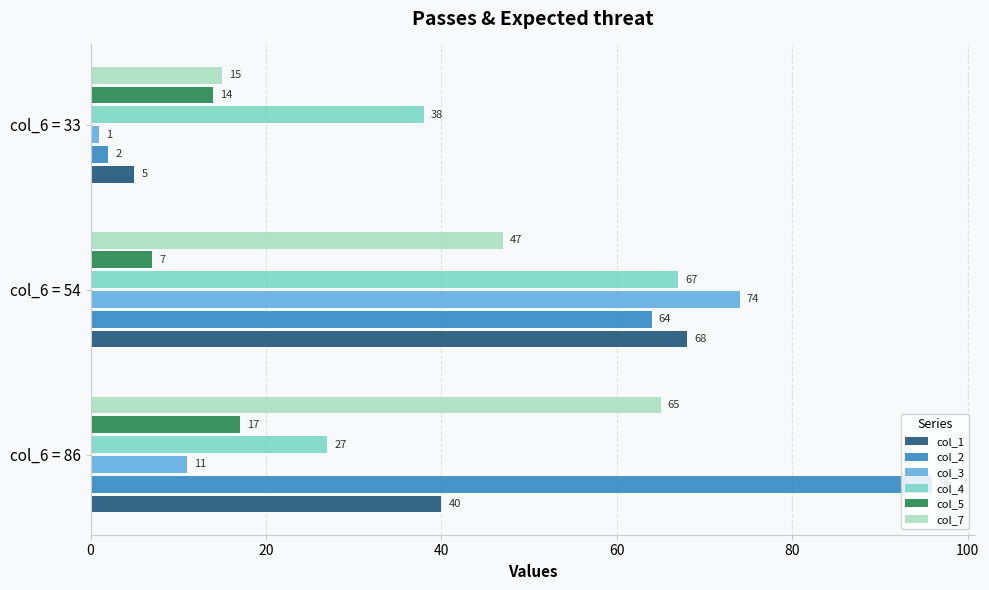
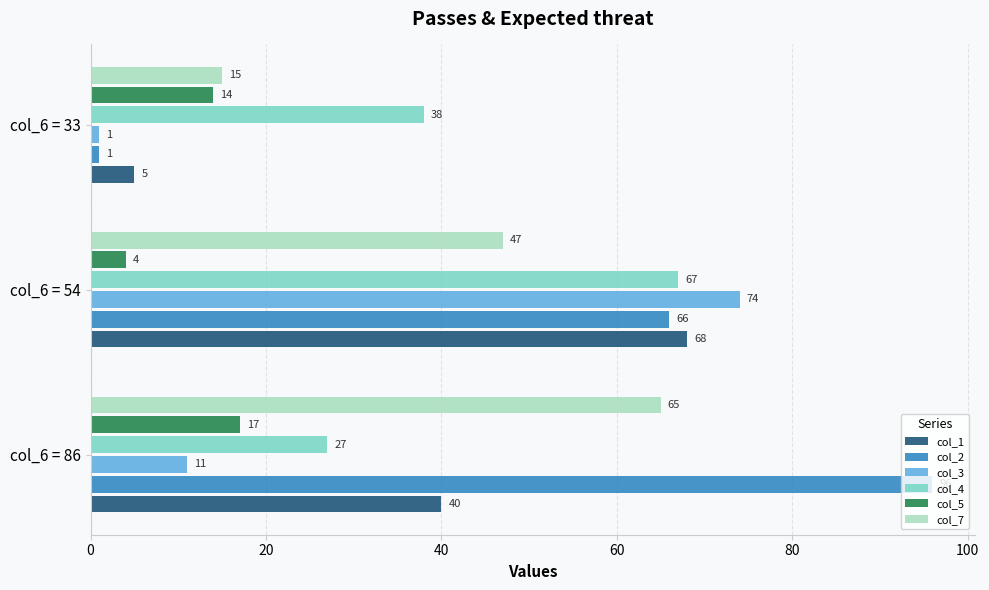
  {
    "col_1": {
      "col_6 = 33": 5,
      "col_6 = 54": 68,
      "col_6 = 86": 40
    },
    "col_2": {
-     "col_6 = 33": 2,
-     "col_6 = 54": 64
+     "col_6 = 33": 1,
+     "col_6 = 54": 66
    },
    "col_5": {
      "col_6 = 33": 14,
-     "col_6 = 54": 7,
+     "col_6 = 54": 4,
      "col_6 = 86": 17
    }
  }
